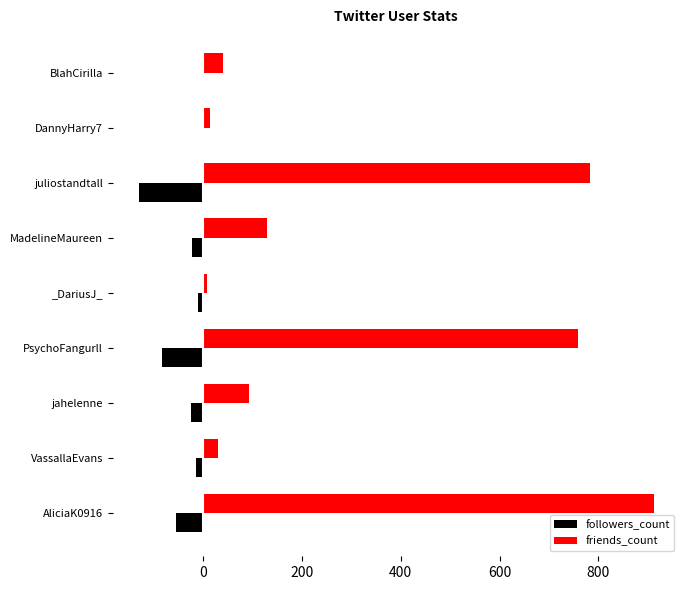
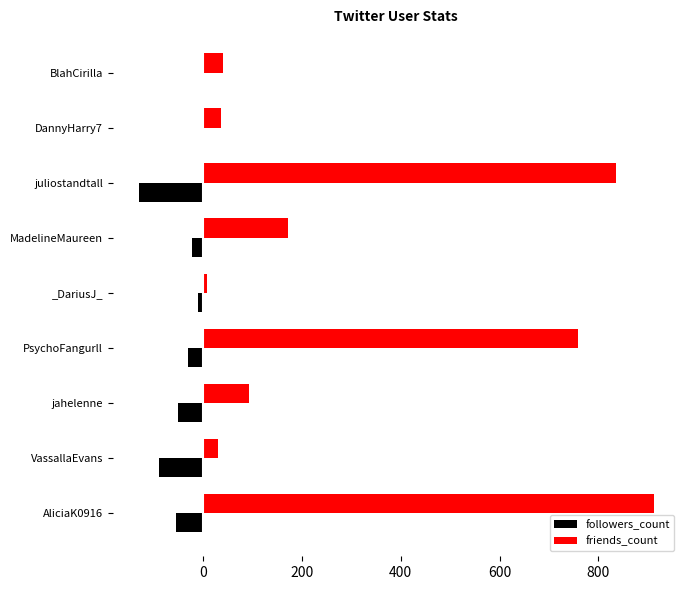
  {
    "followers_count": {
      "BlahCirilla": 0,
      "juliostandtall": -130,
      "MadelineMaureen": -20,
      "_DariusJ_": -10,
-     "PsychoFangurll": -80,
-     "jahelenne": -20,
-     "VassallaEvans": -20,
+     "PsychoFangurll": -30,
+     "jahelenne": -50,
+     "VassallaEvans": -90,
      "AliciaK0916": -60
    },
    "friends_count": {
      "BlahCirilla": 40,
-     "DannyHarry7": 10,
-     "juliostandtall": 780,
-     "MadelineMaureen": 130,
+     "DannyHarry7": 40,
+     "juliostandtall": 840,
+     "MadelineMaureen": 170,
      "_DariusJ_": 10,
      "PsychoFangurll": 760,
      "jahelenne": 90,
      "VassallaEvans": 30,
      "AliciaK0916": 910
    }
  }
